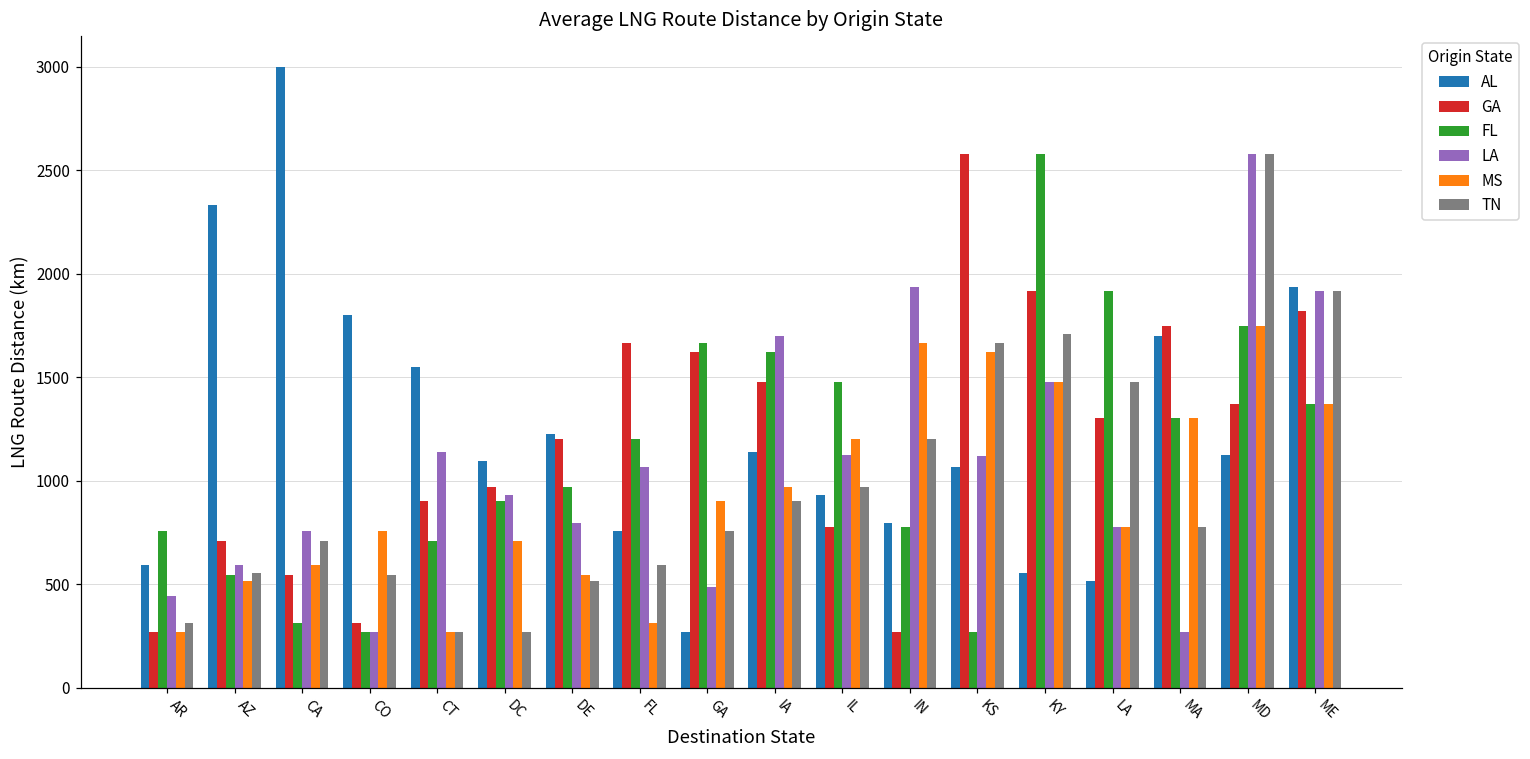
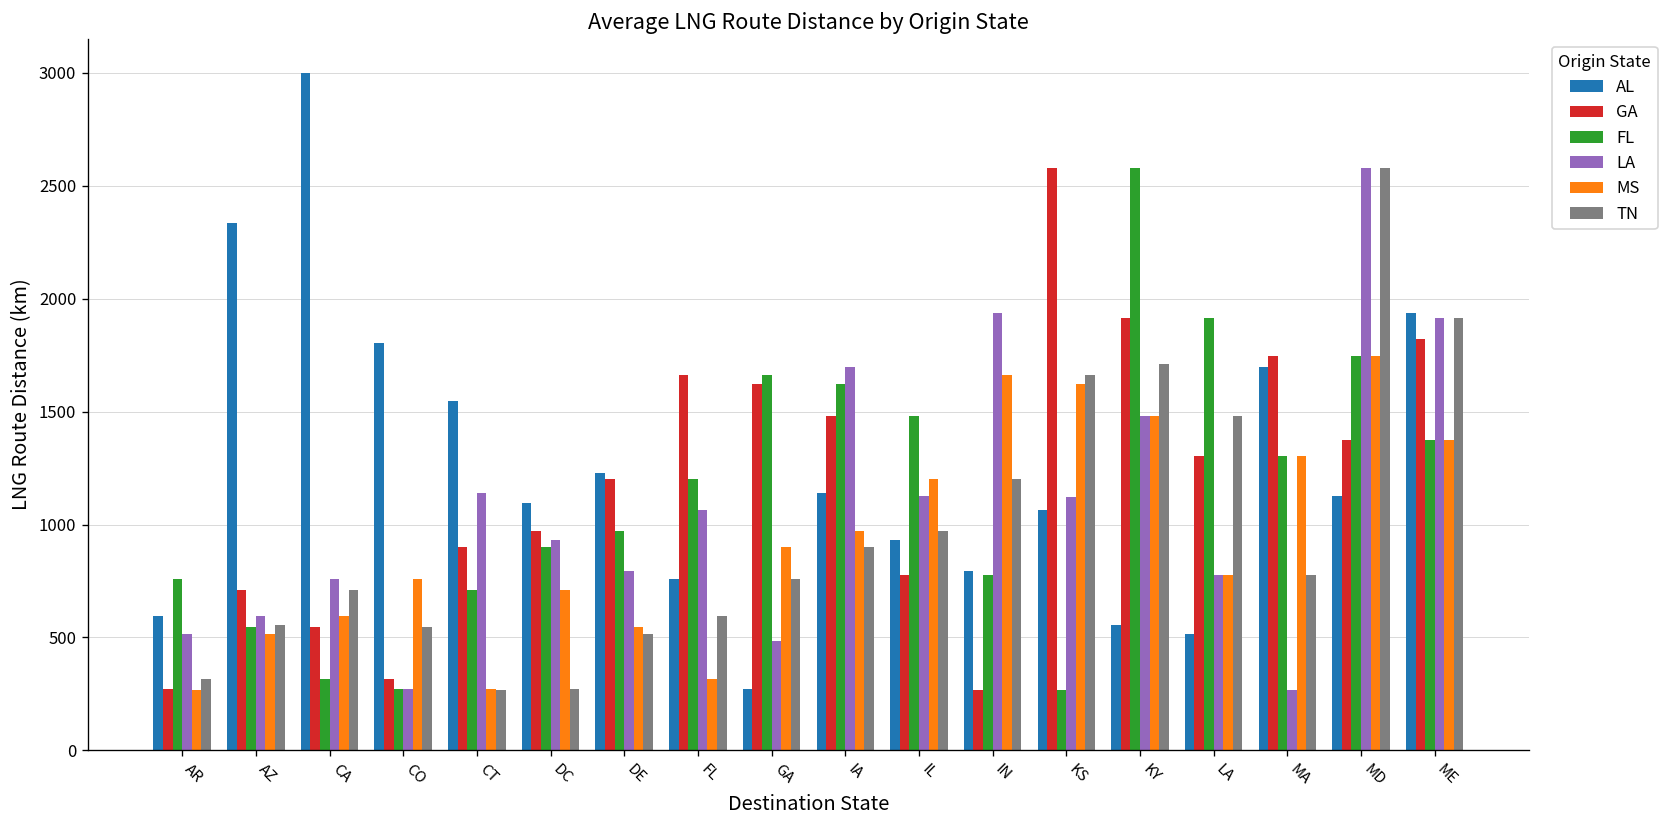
  {
    "AL": {
      "AR": 590,
      "AZ": 2330,
      "CA": 3000,
      "CO": 1800,
      "CT": 1550,
      "DC": 1100,
      "DE": 1230,
      "FL": 760,
      "GA": 270,
      "IA": 1140,
      "IL": 930,
      "IN": 800,
      "KS": 1070,
      "KY": 550,
      "LA": 520,
      "MA": 1700,
      "MD": 1120,
      "ME": 1930
    },
    "GA": {
      "AR": 270,
      "AZ": 710,
      "CA": 540,
      "CO": 310,
      "CT": 900,
      "DC": 970,
      "DE": 1200,
      "FL": 1660,
      "GA": 1620,
      "IA": 1480,
      "IL": 780,
      "IN": 270,
      "KS": 2580,
      "KY": 1920,
      "LA": 1300,
      "MA": 1750,
      "MD": 1370,
      "ME": 1820
    },
    "FL": {
      "AR": 760,
      "AZ": 540,
      "CA": 310,
      "CO": 270,
      "CT": 710,
      "DC": 900,
      "DE": 970,
      "FL": 1200,
      "GA": 1660,
      "IA": 1620,
      "IL": 1480,
      "IN": 780,
      "KS": 270,
      "KY": 2580,
      "LA": 1920,
      "MA": 1300,
      "MD": 1750,
      "ME": 1370
    },
    "LA": {
-     "AR": 440,
+     "AR": 520,
      "AZ": 590,
      "CA": 760,
      "CO": 270,
      "CT": 1140,
      "DC": 930,
      "DE": 800,
      "FL": 1070,
      "GA": 490,
      "IA": 1700,
      "IL": 1120,
      "IN": 1930,
      "KS": 1120,
      "KY": 1480,
      "LA": 780,
      "MA": 270,
      "MD": 2580,
      "ME": 1920
    },
    "MS": {
      "AR": 270,
      "AZ": 520,
      "CA": 590,
      "CO": 760,
      "CT": 270,
      "DC": 710,
      "DE": 540,
      "FL": 310,
      "GA": 900,
      "IA": 970,
      "IL": 1200,
      "IN": 1660,
      "KS": 1620,
      "KY": 1480,
      "LA": 780,
      "MA": 1300,
      "MD": 1750,
      "ME": 1370
    },
    "TN": {
      "AR": 310,
      "AZ": 550,
      "CA": 710,
      "CO": 540,
      "CT": 270,
      "DC": 270,
      "DE": 520,
      "FL": 590,
      "GA": 760,
      "IA": 900,
      "IL": 970,
      "IN": 1200,
      "KS": 1660,
      "KY": 1710,
      "LA": 1480,
      "MA": 780,
      "MD": 2580,
      "ME": 1920
    }
  }
